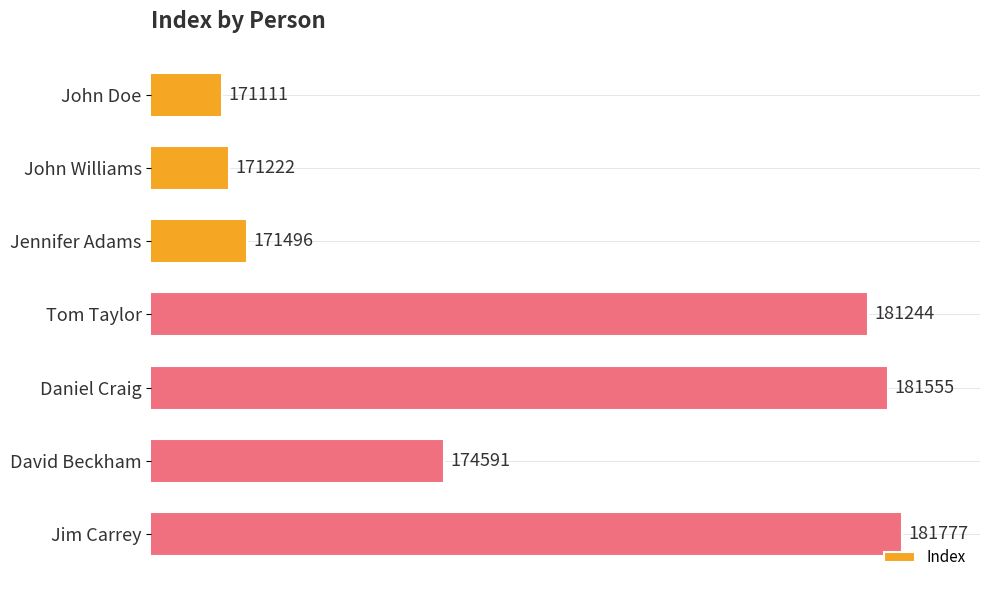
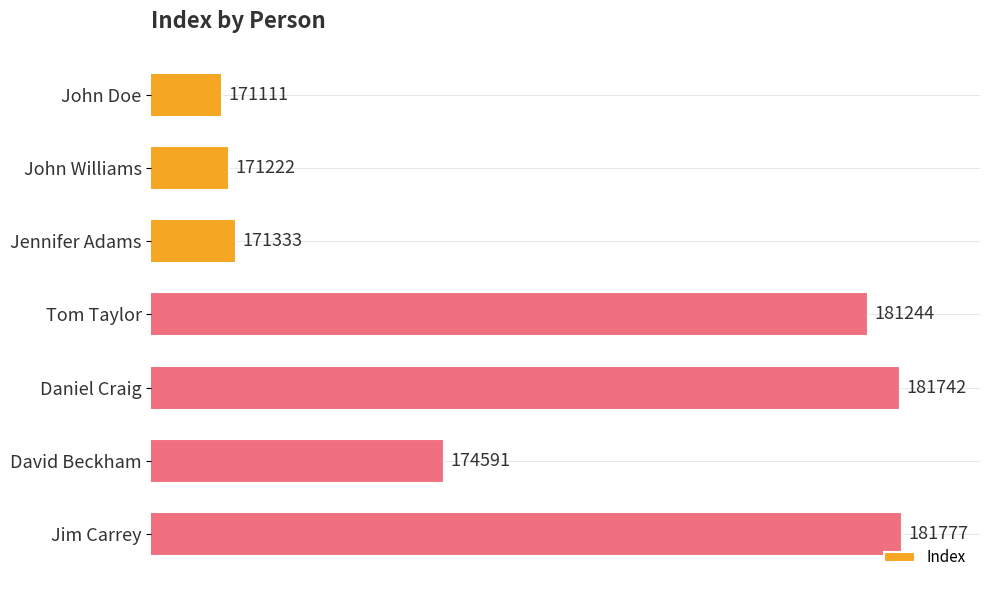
  {
    "John Doe": 171111,
    "John Williams": 171222,
-   "Jennifer Adams": 171496,
+   "Jennifer Adams": 171333,
    "Tom Taylor": 181244,
-   "Daniel Craig": 181555,
+   "Daniel Craig": 181742,
    "David Beckham": 174591,
    "Jim Carrey": 181777
  }
